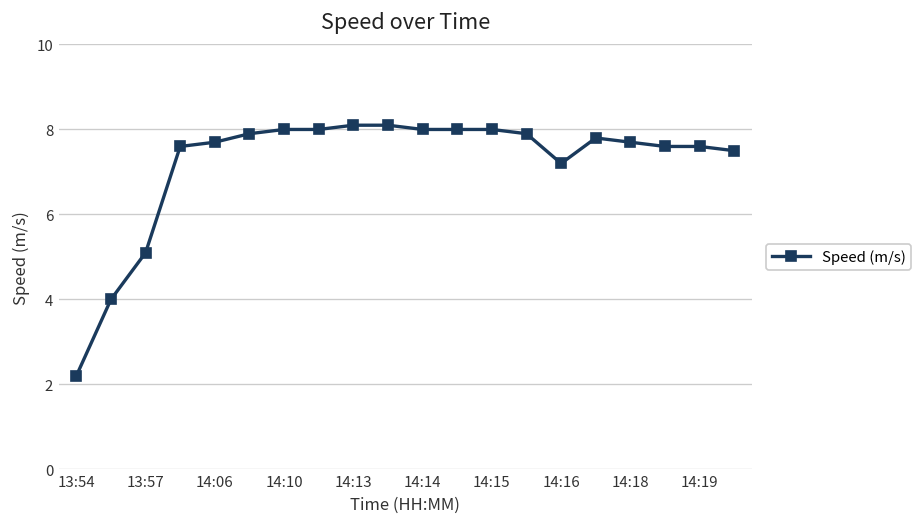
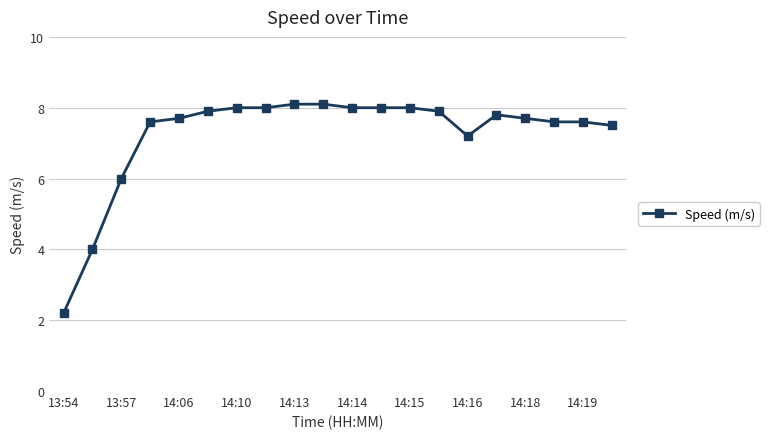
  {
    "13:54": 2.2,
-   "13:57": 5.1,
+   "13:57": 6.0,
    "14:06": 7.7,
    "14:16": 7.2
  }
